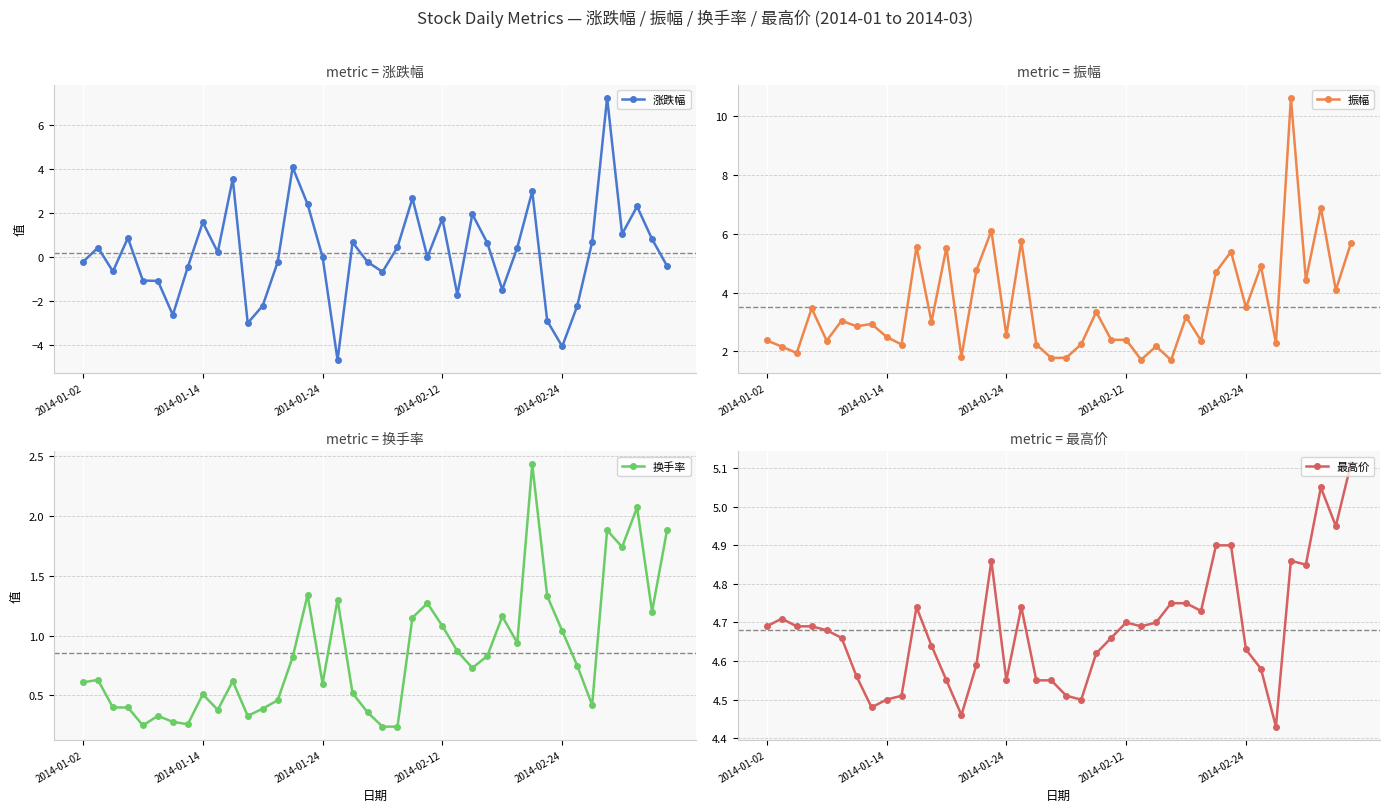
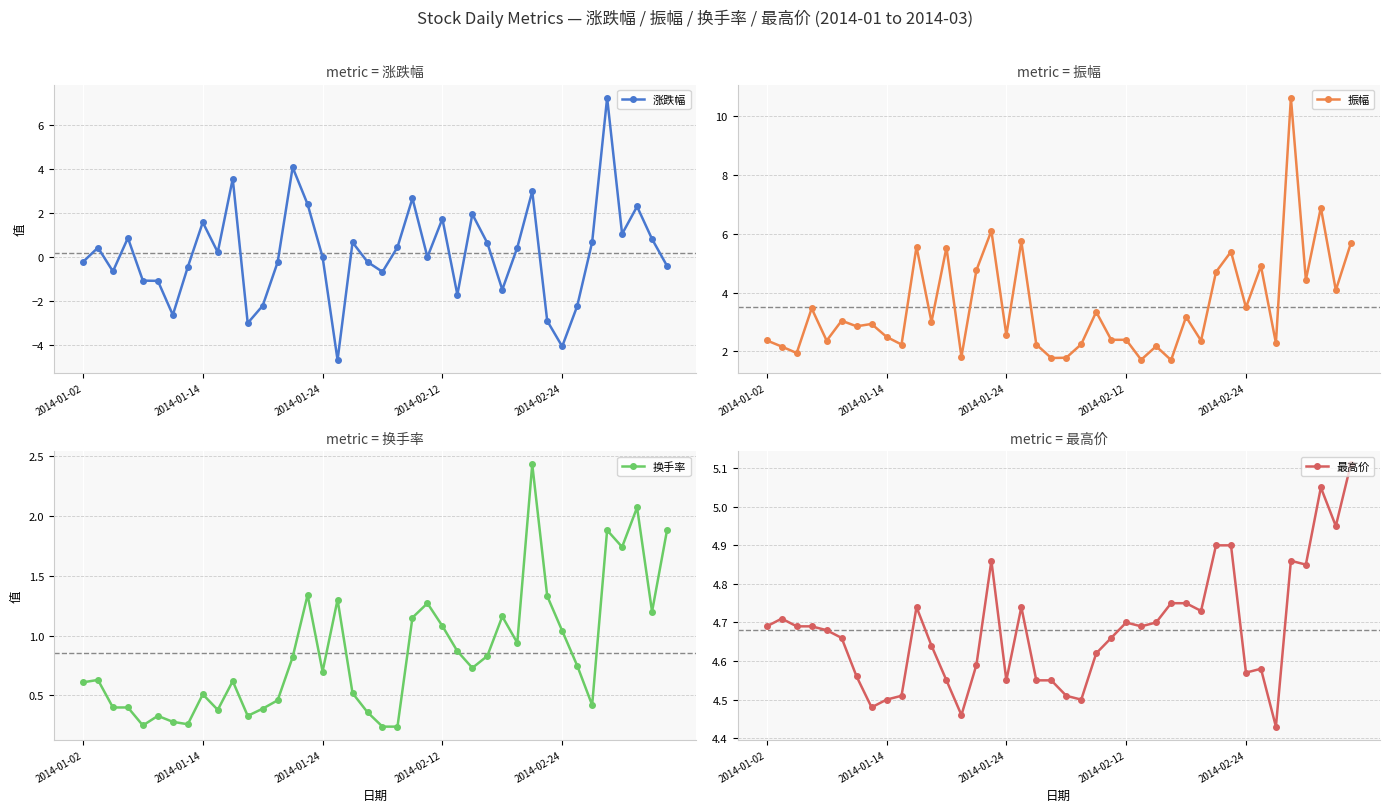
  {
    "metric = 涨跌幅": {
      "2014-01-02": -0.2,
      "2014-01-14": 1.6,
      "2014-01-24": 0.0,
      "2014-02-12": 1.7,
      "2014-02-24": -4.1
    },
    "metric = 振幅": {
      "2014-01-02": 2.4,
      "2014-01-14": 2.5,
      "2014-01-24": 2.6,
      "2014-02-12": 2.4,
      "2014-02-24": 3.5
    },
    "metric = 换手率": {
      "2014-01-02": 0.6,
      "2014-01-14": 0.5,
-     "2014-01-24": 0.6,
+     "2014-01-24": 0.7,
      "2014-02-12": 1.1,
      "2014-02-24": 1.04
    },
    "metric = 最高价": {
      "2014-01-02": 4.69,
      "2014-01-14": 4.50,
      "2014-01-24": 4.55,
      "2014-02-12": 4.70,
-     "2014-02-24": 4.63
+     "2014-02-24": 4.57
    }
  }
